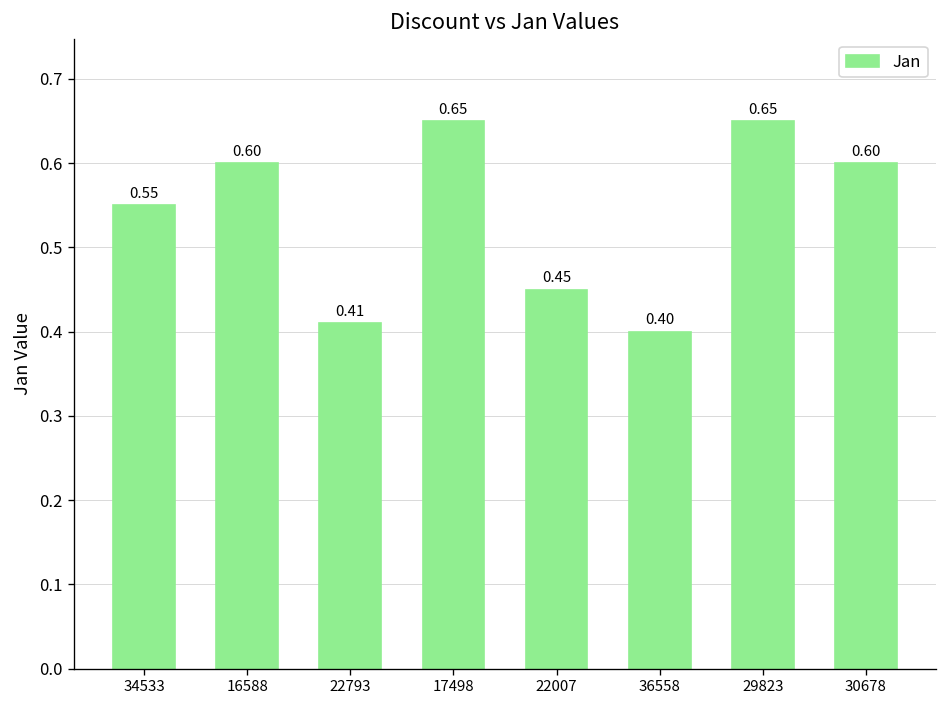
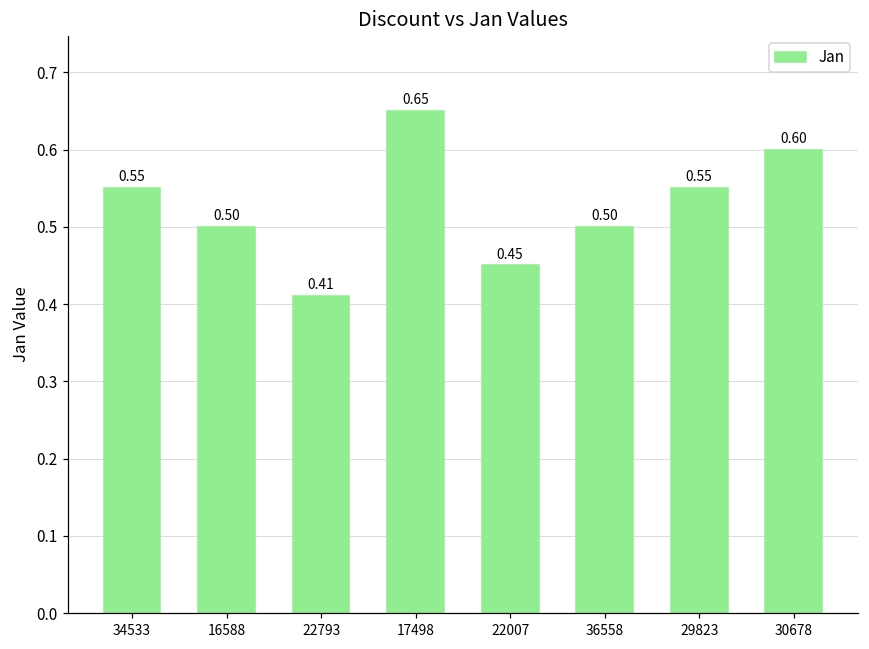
  {
    "34533": 0.55,
-   "16588": 0.60,
+   "16588": 0.50,
    "22793": 0.41,
    "17498": 0.65,
    "22007": 0.45,
-   "36558": 0.40,
-   "29823": 0.65,
+   "36558": 0.50,
+   "29823": 0.55,
    "30678": 0.60
  }
